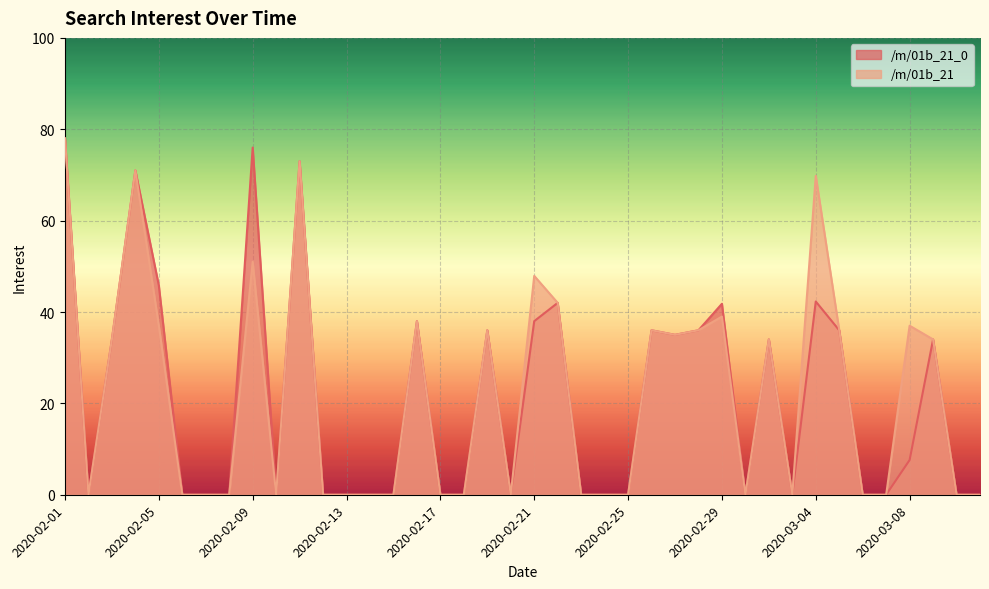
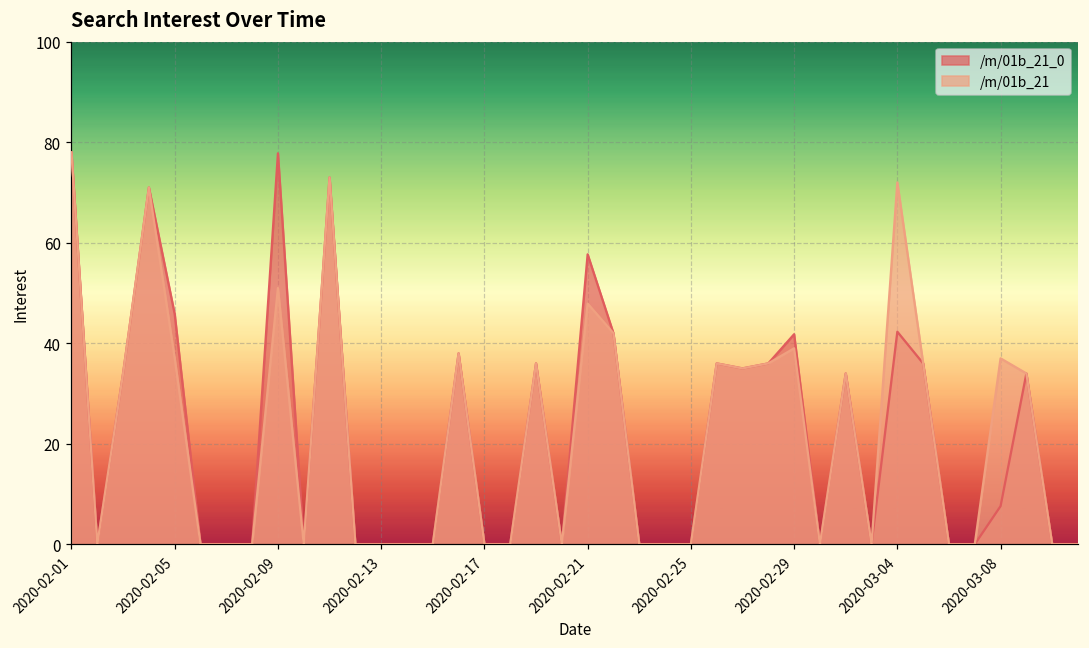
  {
    "/m/01b_21_0": {
      "2020-02-05": 46,
-     "2020-02-09": 76,
-     "2020-02-21": 38,
+     "2020-02-09": 78,
+     "2020-02-21": 58,
      "2020-02-29": 42,
      "2020-03-04": 42,
      "2020-03-08": 8
    },
    "/m/01b_21": {
      "2020-02-05": 37,
      "2020-02-09": 51,
      "2020-02-21": 48,
      "2020-02-29": 39,
-     "2020-03-04": 70,
+     "2020-03-04": 72,
      "2020-03-08": 37
    }
  }
